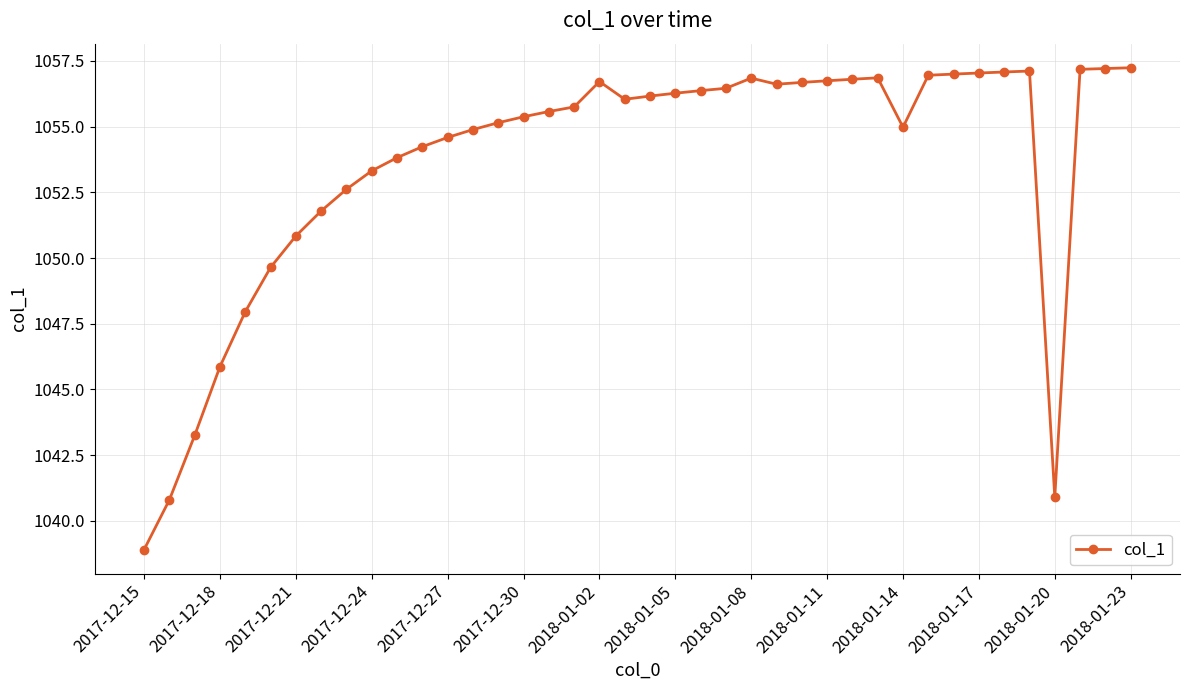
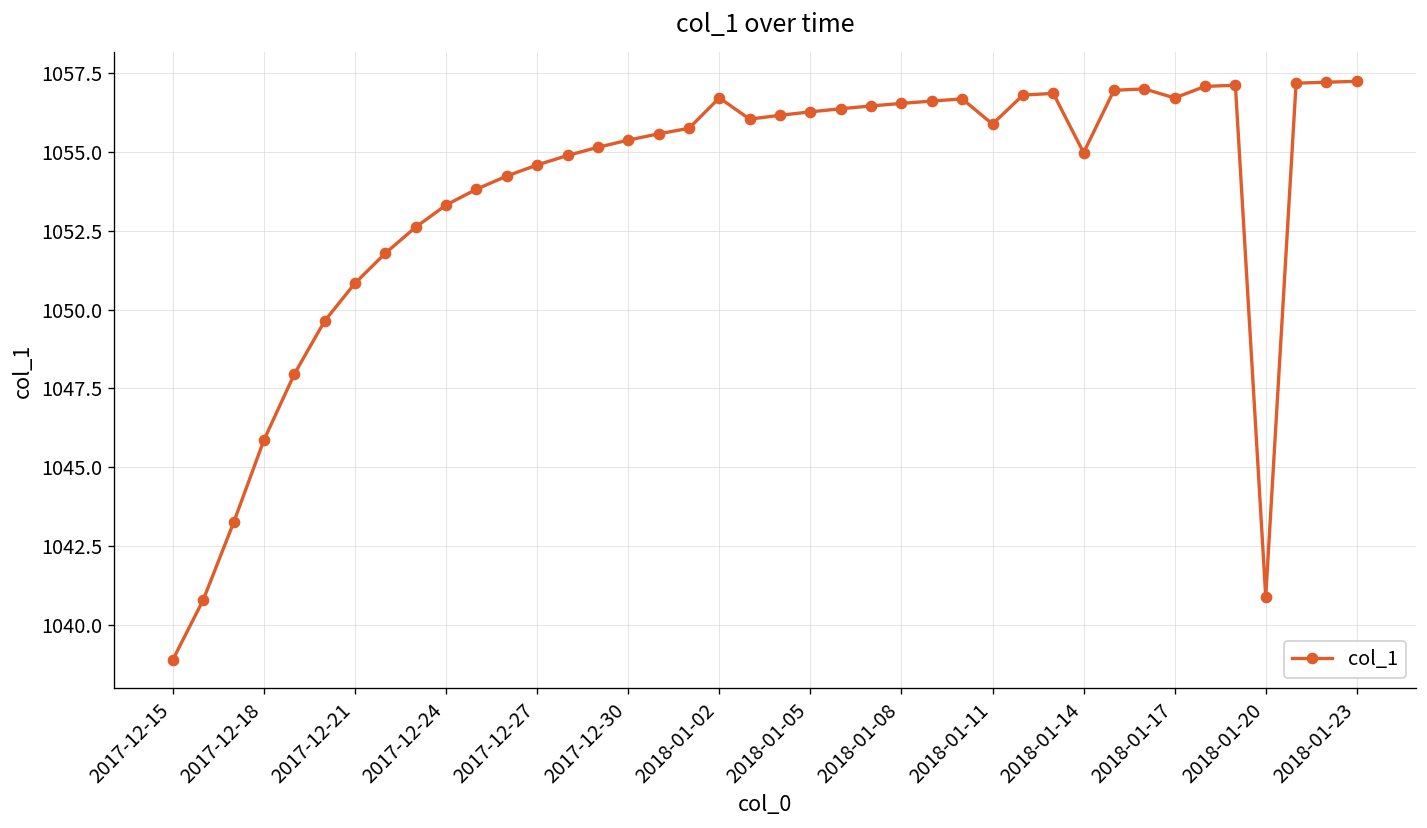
  {
    "2017-12-15": 1038.9,
    "2017-12-18": 1045.9,
    "2017-12-21": 1050.8,
    "2017-12-24": 1053.3,
    "2017-12-27": 1054.6,
    "2017-12-30": 1055.4,
    "2018-01-02": 1056.7,
    "2018-01-05": 1056.3,
-   "2018-01-08": 1056.8,
-   "2018-01-11": 1056.7,
+   "2018-01-08": 1056.5,
+   "2018-01-11": 1055.9,
    "2018-01-14": 1055.0,
-   "2018-01-17": 1057.0,
+   "2018-01-17": 1056.7,
    "2018-01-20": 1040.9,
    "2018-01-23": 1057.2
  }
